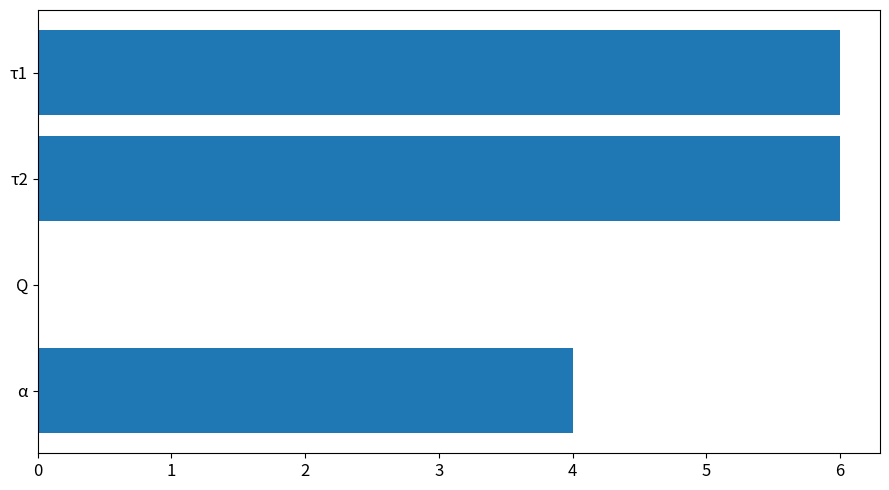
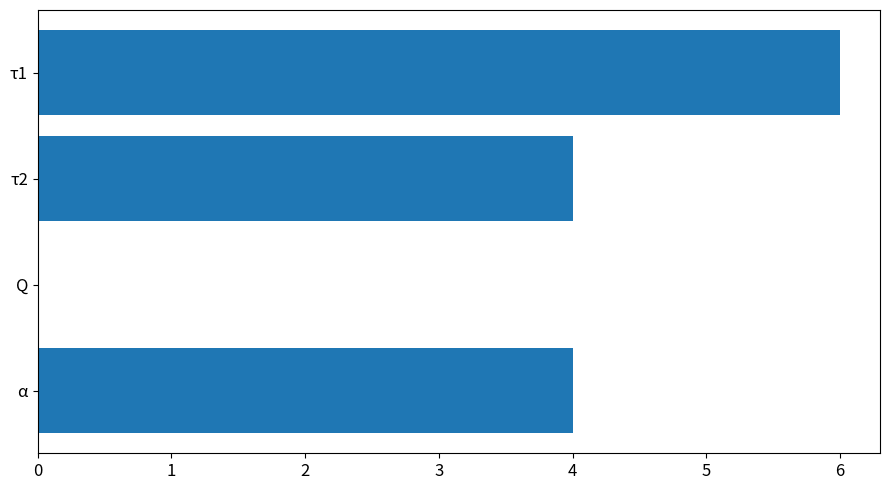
  {
    "τ1": 6,
-   "τ2": 6,
+   "τ2": 4,
    "α": 4
  }
